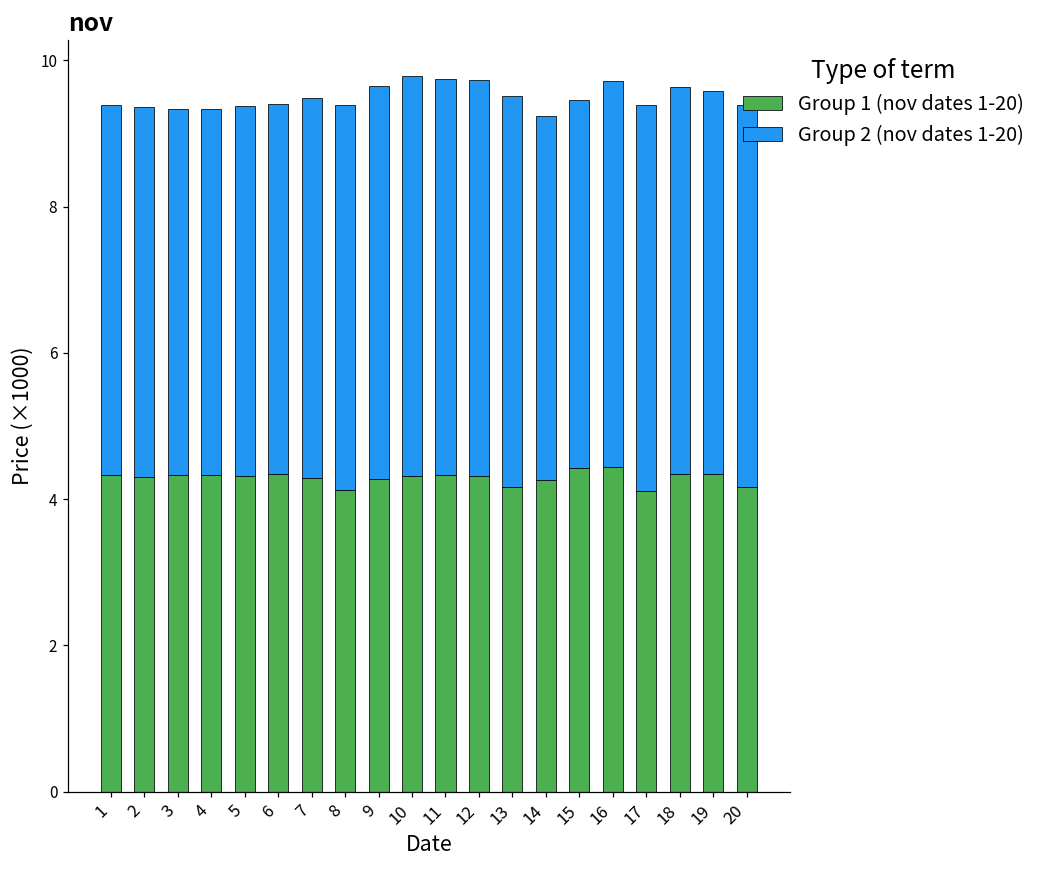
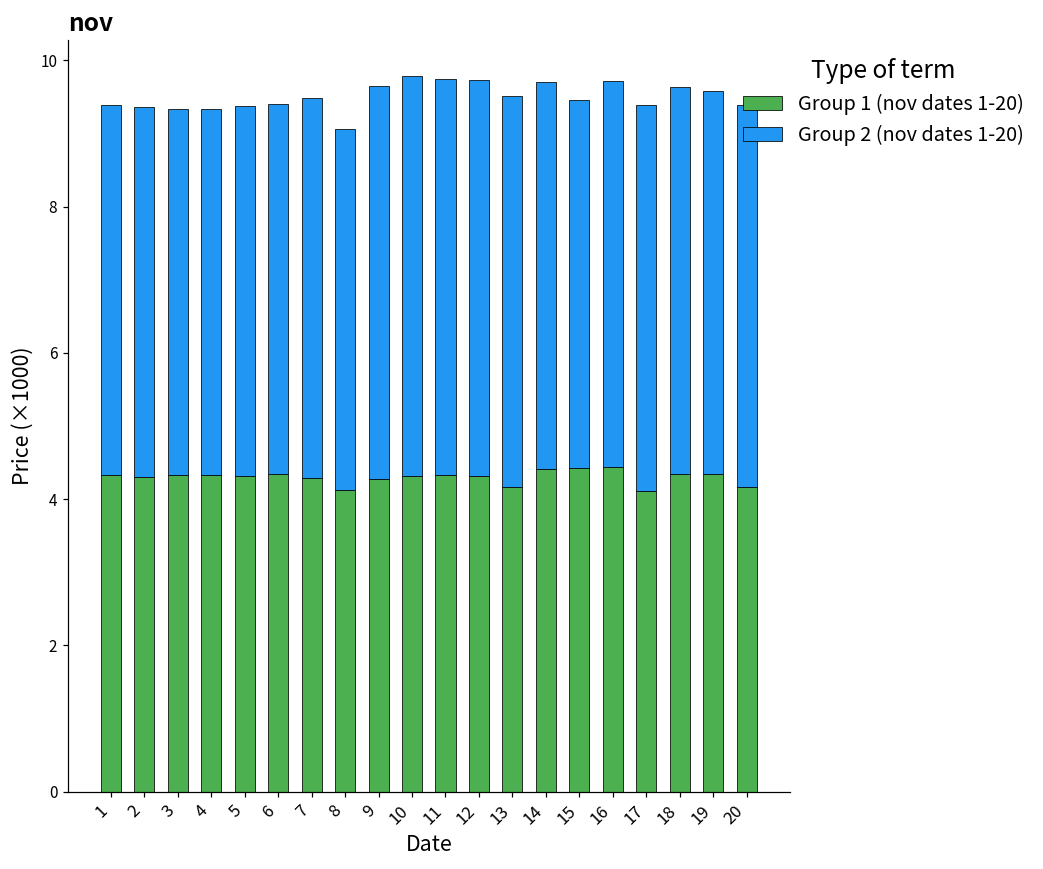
  {
    "Group 1 (nov dates 1-20)": {
      "1": 4.3,
      "2": 4.3,
      "3": 4.3,
      "4": 4.3,
      "5": 4.3,
      "6": 4.3,
      "7": 4.3,
      "8": 4.1,
      "9": 4.3,
      "10": 4.3,
      "11": 4.3,
      "12": 4.3,
      "13": 4.2,
-     "14": 4.3,
+     "14": 4.4,
      "15": 4.4,
      "16": 4.4,
      "17": 4.1,
      "18": 4.4,
      "19": 4.4,
      "20": 4.2
    },
    "Group 2 (nov dates 1-20)": {
      "1": 5.1,
      "2": 5.1,
      "3": 5.0,
      "4": 5.0,
      "5": 5.1,
      "6": 5.1,
      "7": 5.2,
-     "8": 5.3,
+     "8": 4.9,
      "9": 5.4,
      "10": 5.5,
      "11": 5.4,
      "12": 5.4,
      "13": 5.4,
-     "14": 5.0,
+     "14": 5.3,
      "15": 5.0,
      "16": 5.3,
      "17": 5.3,
      "18": 5.3,
      "19": 5.2,
      "20": 5.2
    }
  }
